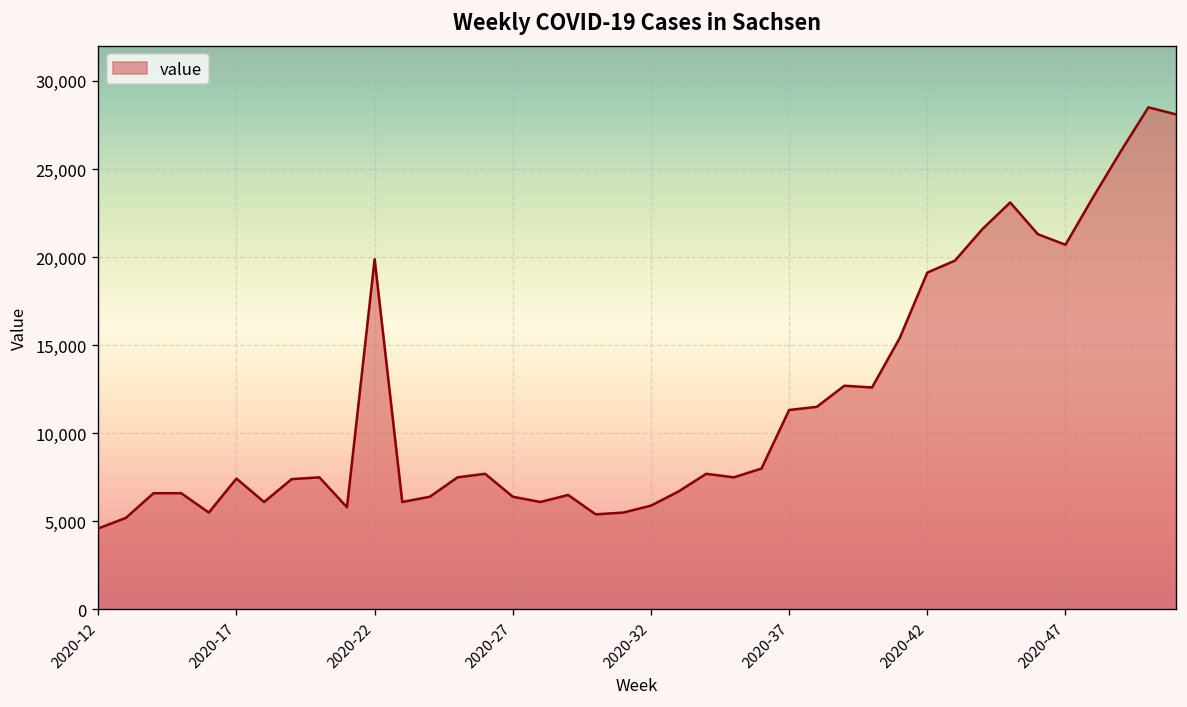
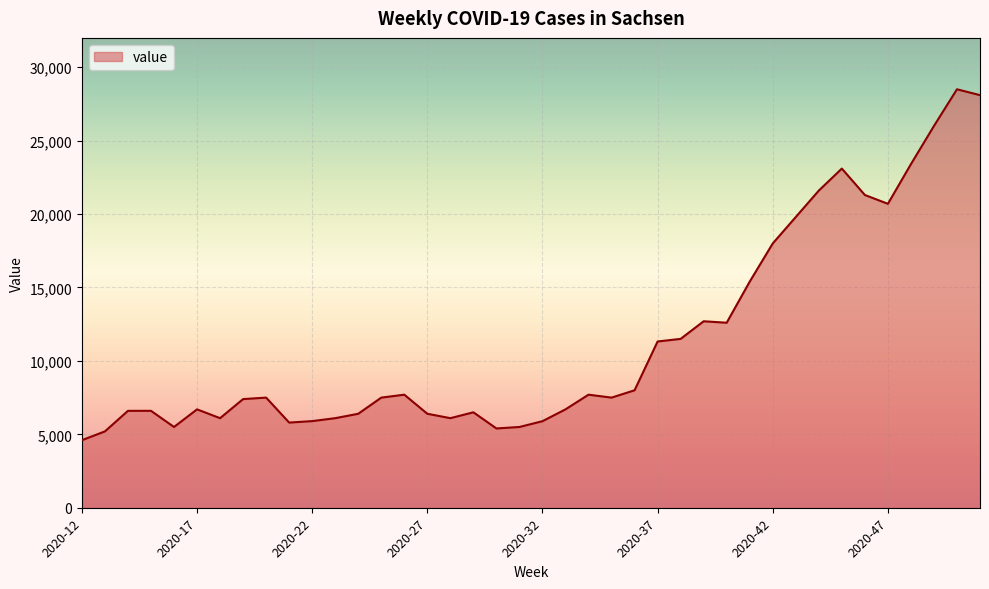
  {
    "2020-12": "4,600",
-   "2020-17": "7,400",
-   "2020-22": "19,900",
+   "2020-17": "6,700",
+   "2020-22": "5,900",
    "2020-27": "6,400",
    "2020-32": "5,900",
    "2020-37": "11,300",
-   "2020-42": "19,100",
+   "2020-42": "18,000",
    "2020-47": "20,700"
  }
